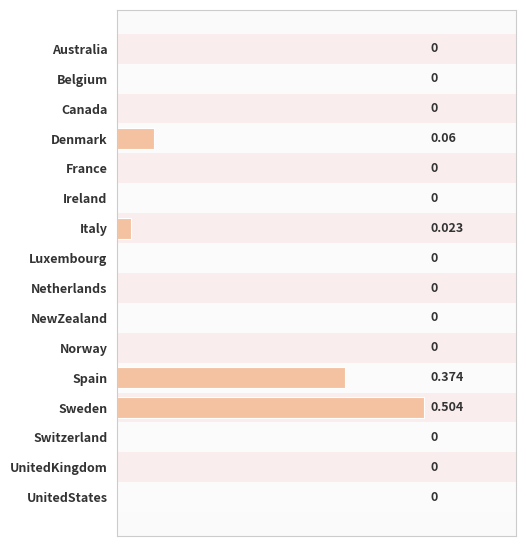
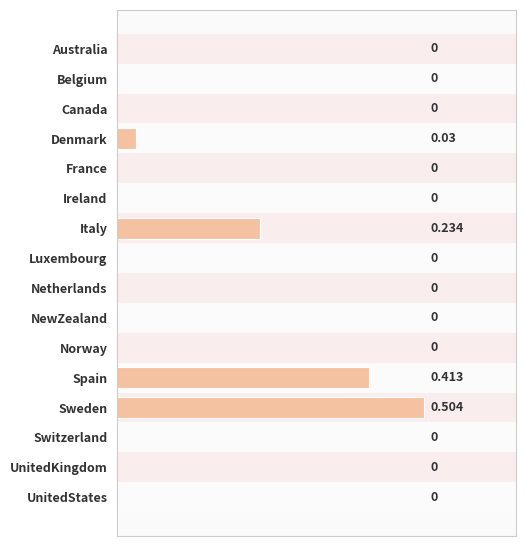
  {
-   "Denmark": 0.06,
-   "Italy": 0.023,
-   "Spain": 0.374,
+   "Denmark": 0.03,
+   "Italy": 0.234,
+   "Spain": 0.413,
    "Sweden": 0.504
  }
